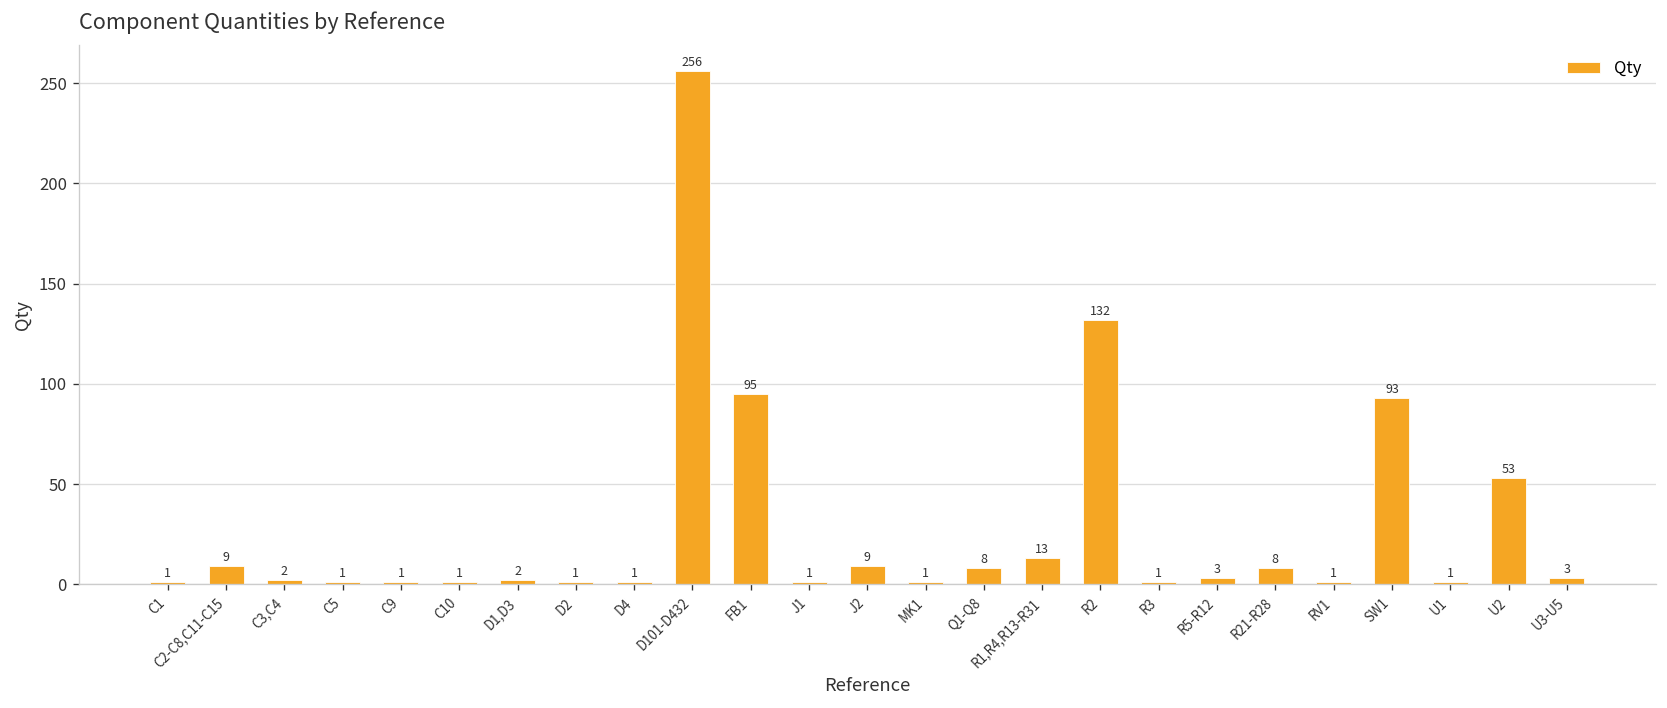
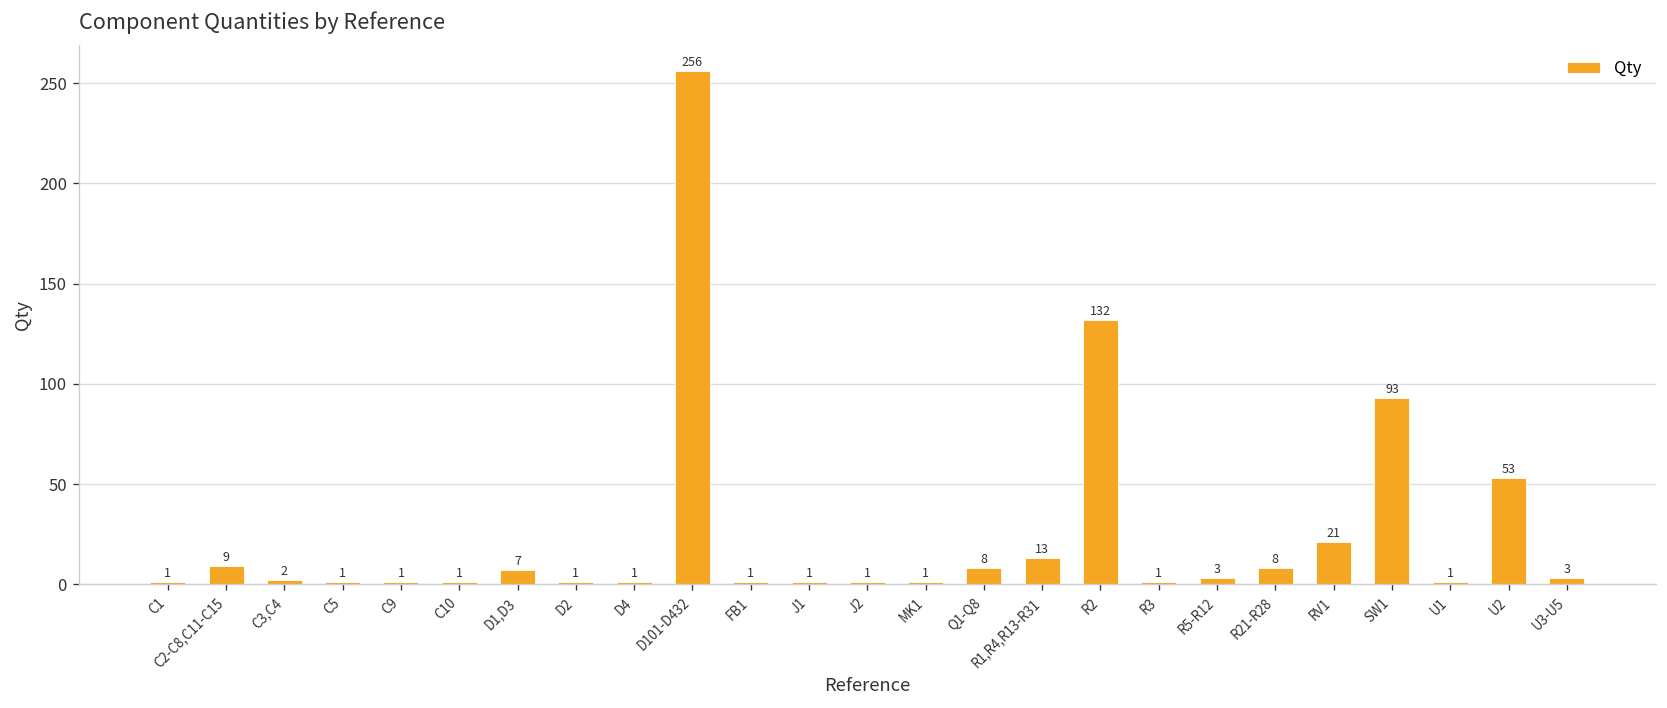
  {
    "C1": 1,
    "C2-C8,C11-C15": 9,
    "C3,C4": 2,
    "C5": 1,
    "C9": 1,
    "C10": 1,
-   "D1,D3": 2,
+   "D1,D3": 7,
    "D2": 1,
    "D4": 1,
    "D101-D432": 256,
-   "FB1": 95,
+   "FB1": 1,
    "J1": 1,
-   "J2": 9,
+   "J2": 1,
    "MK1": 1,
    "Q1-Q8": 8,
    "R1,R4,R13-R31": 13,
    "R2": 132,
    "R3": 1,
    "R5-R12": 3,
    "R21-R28": 8,
-   "RV1": 1,
+   "RV1": 21,
    "SW1": 93,
    "U1": 1,
    "U2": 53,
    "U3-U5": 3
  }
